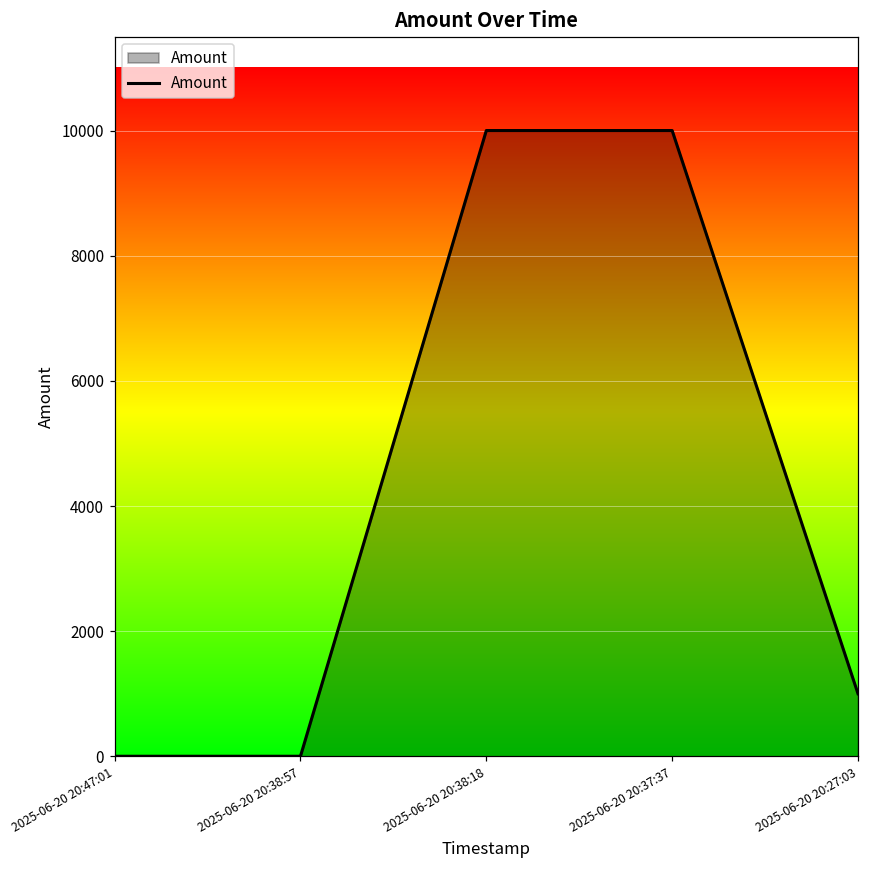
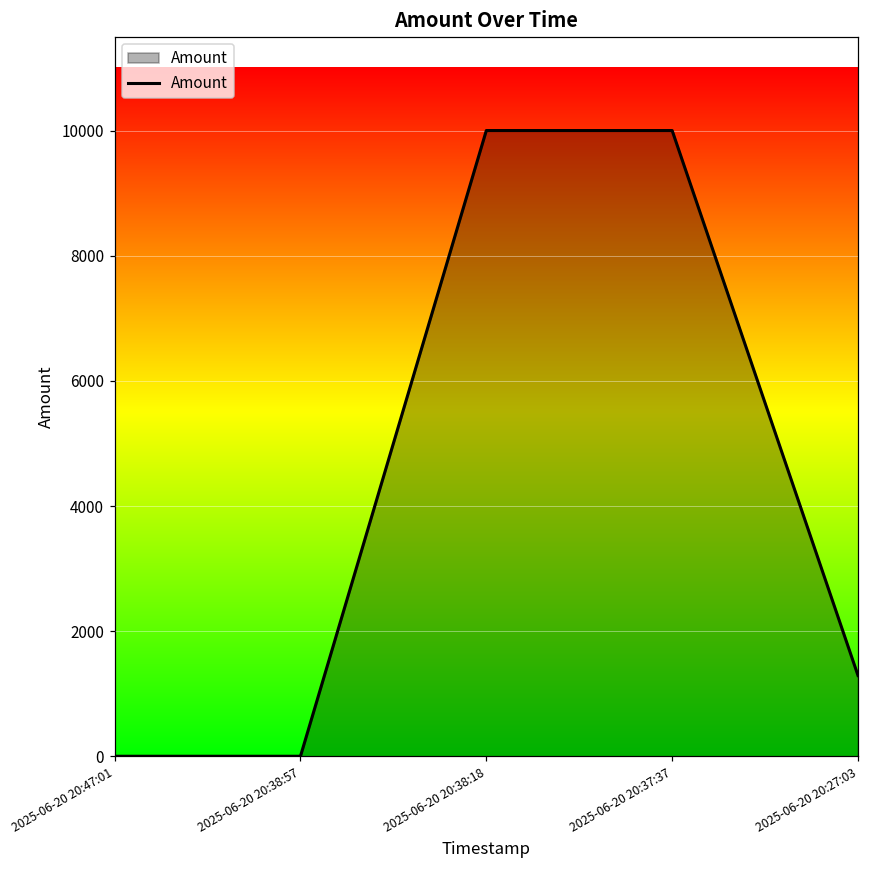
  {
    "2025-06-20 20:47:01": 0,
    "2025-06-20 20:38:57": 0,
    "2025-06-20 20:38:18": 10000,
    "2025-06-20 20:37:37": 10000,
-   "2025-06-20 20:27:03": 1000
+   "2025-06-20 20:27:03": 1300
  }
